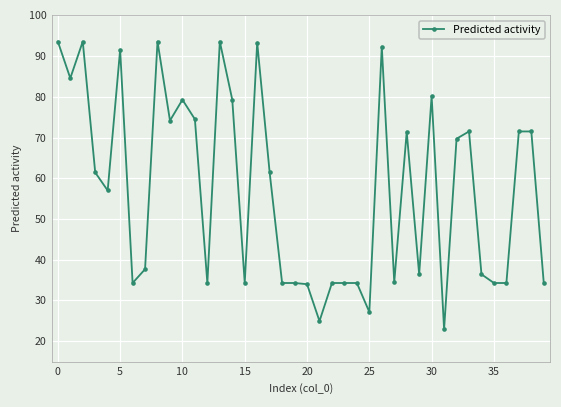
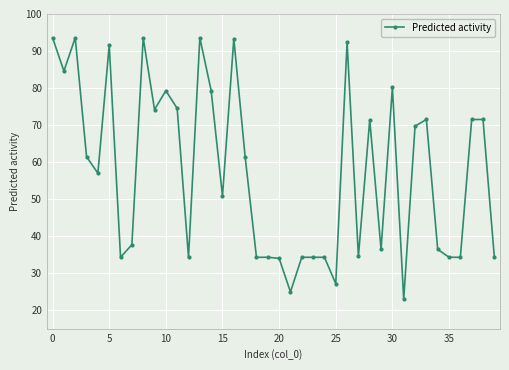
  {
    "0": 94,
    "5": 92,
    "10": 79,
-   "15": 34,
+   "15": 51,
    "20": 34,
    "25": 27,
    "30": 80,
    "35": 34
  }
